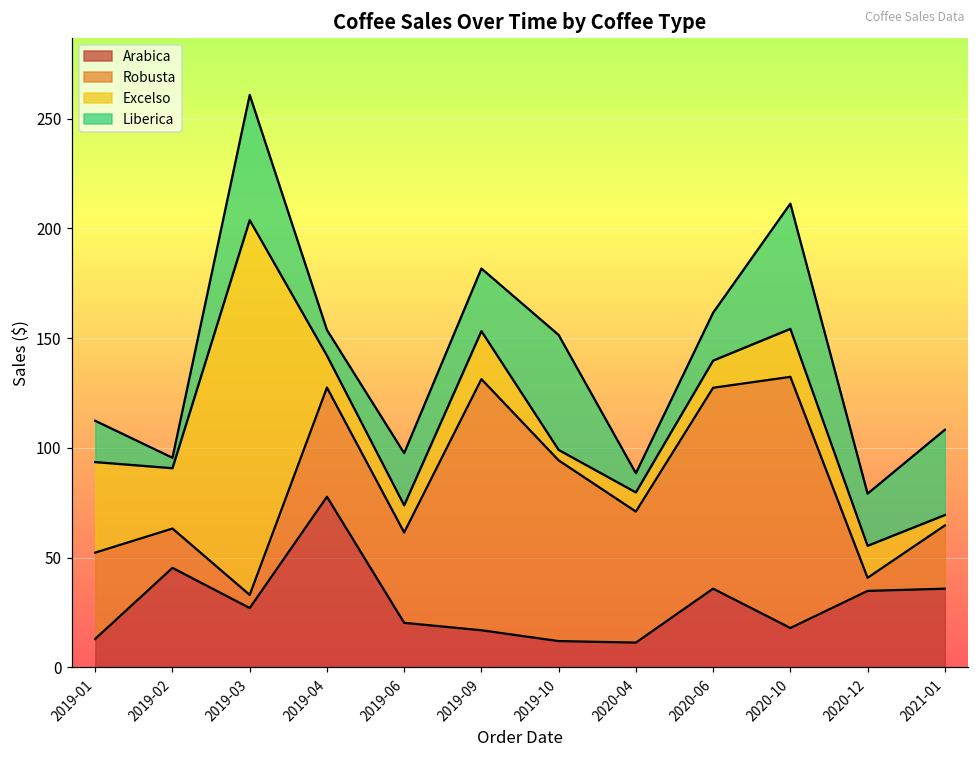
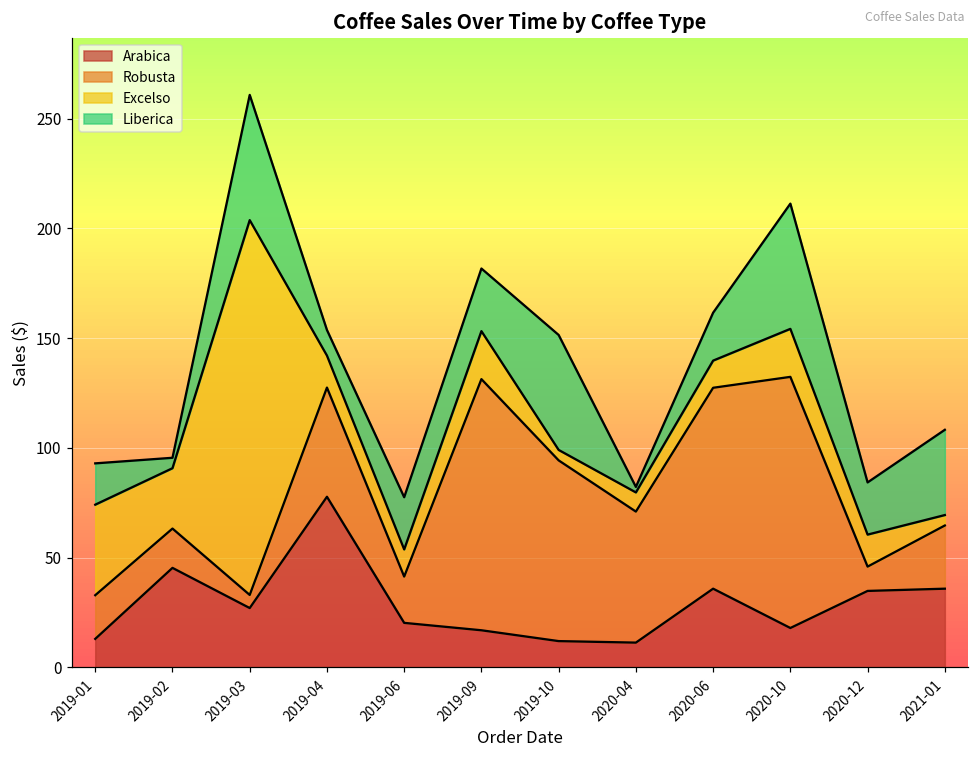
  {
    "Arabica": {
      "2019-01": 13,
      "2019-02": 45,
      "2019-03": 27,
      "2019-04": 78,
      "2019-06": 20,
      "2019-09": 17,
      "2019-10": 12,
      "2020-04": 11,
      "2020-06": 36,
      "2020-10": 18,
      "2020-12": 35,
      "2021-01": 36
    },
    "Robusta": {
-     "2019-01": 39,
+     "2019-01": 20,
      "2019-02": 18,
      "2019-03": 6,
      "2019-04": 50,
-     "2019-06": 41,
+     "2019-06": 21,
      "2019-09": 114,
      "2019-10": 82,
      "2020-04": 60,
      "2020-06": 92,
      "2020-10": 114,
-     "2020-12": 6,
+     "2020-12": 11,
      "2021-01": 29
    },
    "Excelso": {
      "2019-01": 41,
      "2019-02": 28,
      "2019-03": 171,
      "2019-04": 15,
      "2019-06": 12,
      "2019-09": 22,
      "2019-10": 5,
      "2020-04": 9,
      "2020-06": 12,
      "2020-10": 22,
      "2020-12": 15,
      "2021-01": 5
    },
    "Liberica": {
      "2019-01": 19,
      "2019-02": 5,
      "2019-03": 57,
      "2019-04": 12,
      "2019-06": 24,
      "2019-09": 29,
      "2019-10": 52,
-     "2020-04": 9,
+     "2020-04": 3,
      "2020-06": 22,
      "2020-10": 57,
      "2020-12": 24,
      "2021-01": 39
    }
  }
